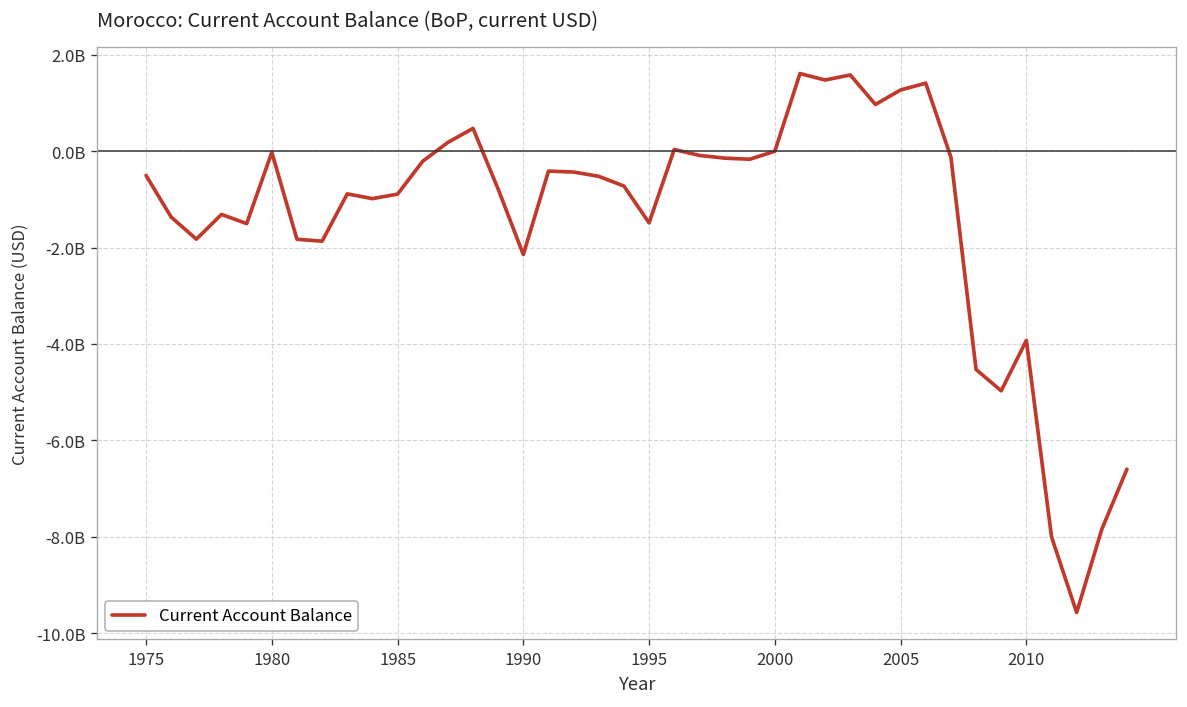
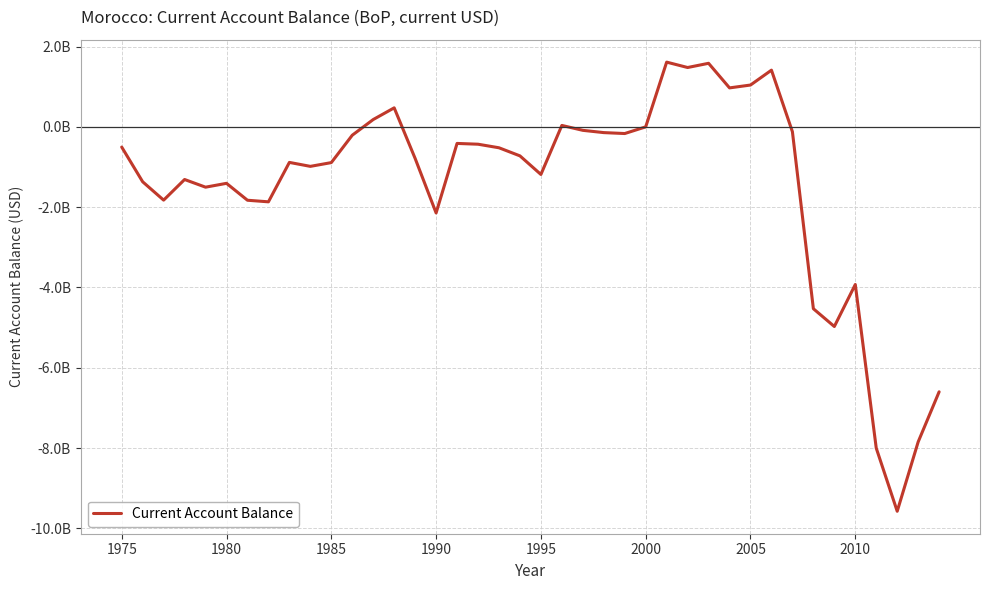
  {
    "1975": -500000000,
-   "1980": 0,
+   "1980": -1400000000,
    "1985": -900000000,
    "1990": -2100000000,
-   "1995": -1500000000,
+   "1995": -1200000000,
    "2000": 0,
-   "2005": 1300000000,
+   "2005": 1000000000,
    "2010": -3900000000
  }
